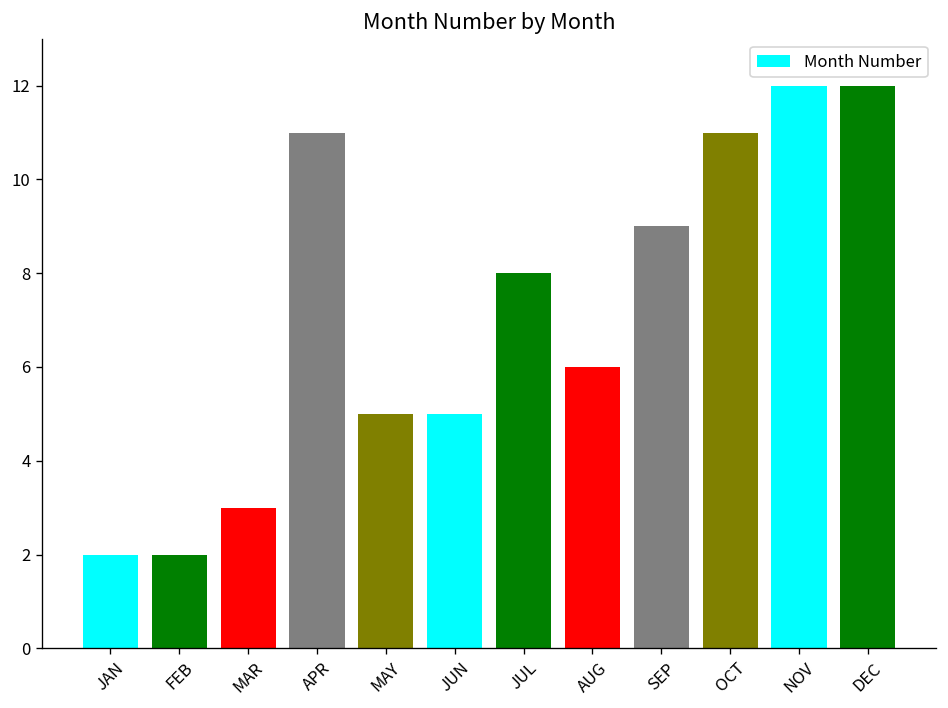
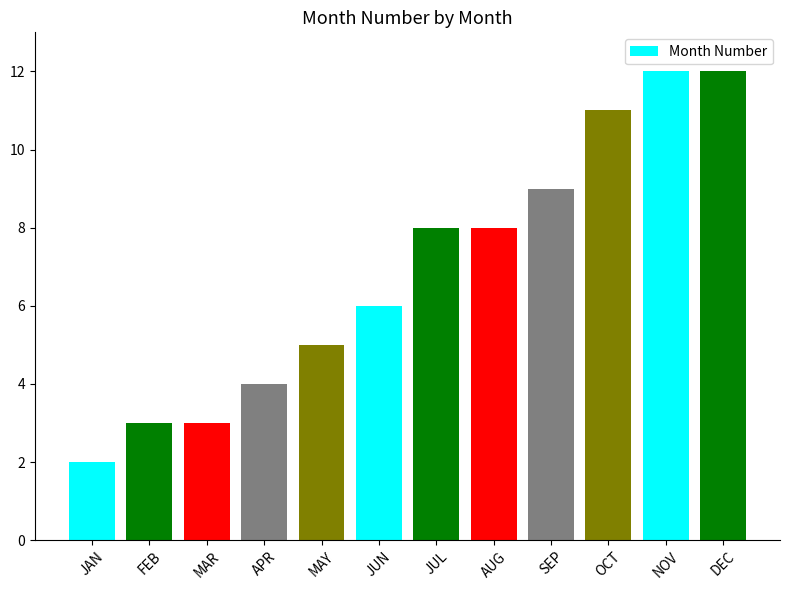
  {
    "JAN": 2,
-   "FEB": 2,
+   "FEB": 3,
    "MAR": 3,
-   "APR": 11,
+   "APR": 4,
    "MAY": 5,
-   "JUN": 5,
+   "JUN": 6,
    "JUL": 8,
-   "AUG": 6,
+   "AUG": 8,
    "SEP": 9,
    "OCT": 11,
    "NOV": 12,
    "DEC": 12
  }
